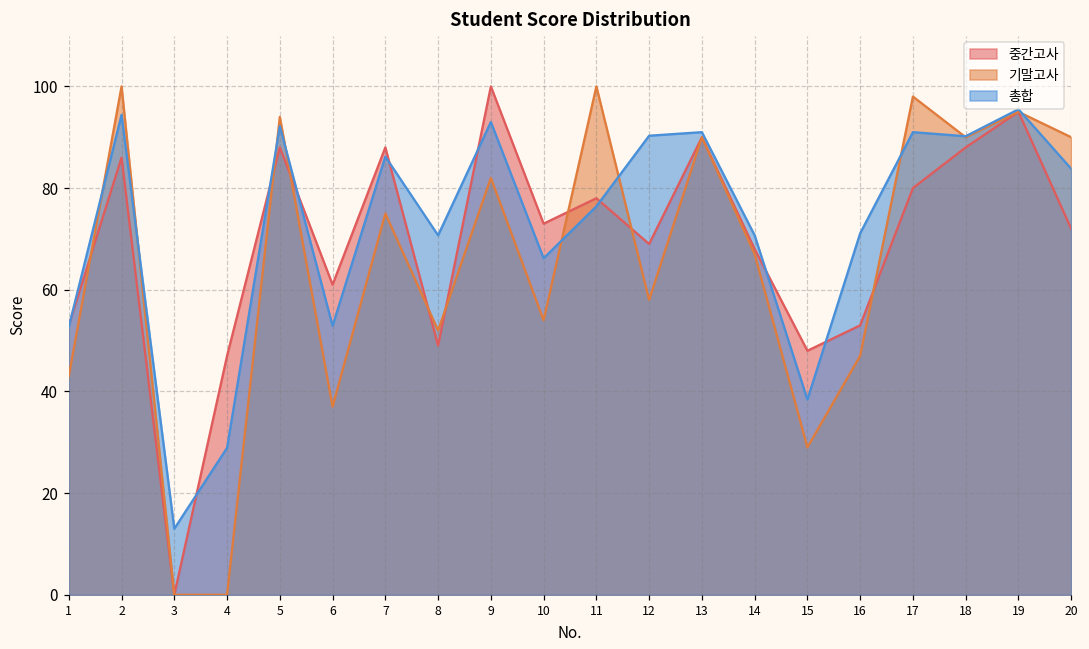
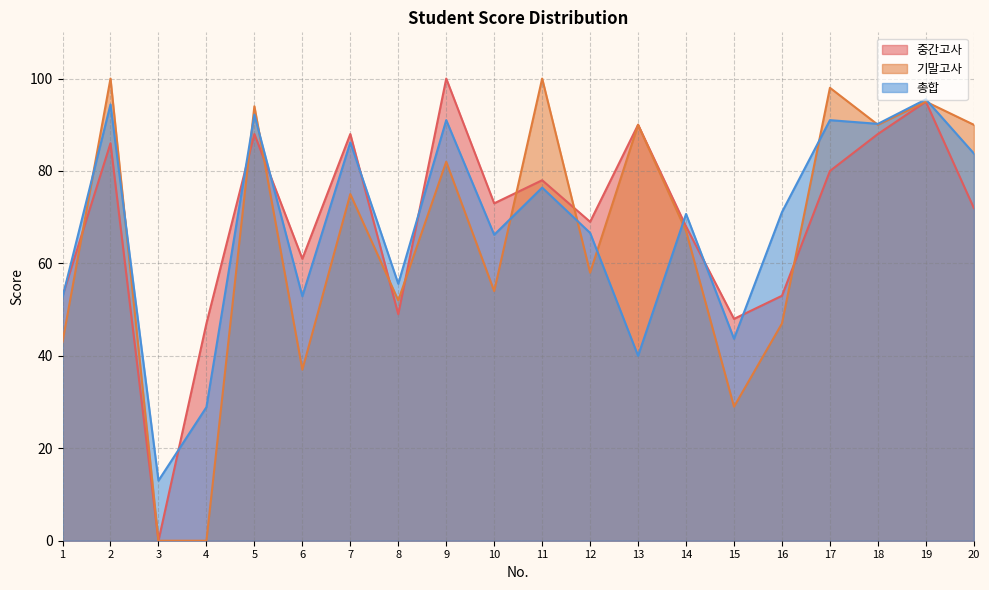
  {
    "총합": {
      "2": 94,
      "3": 13,
      "4": 29,
      "5": 92,
      "6": 53,
      "7": 86,
-     "8": 71,
-     "9": 93,
+     "8": 56,
+     "9": 91,
      "10": 66,
      "11": 76,
-     "12": 90,
-     "13": 91,
+     "12": 67,
+     "13": 40,
      "14": 71,
-     "15": 38,
+     "15": 44,
      "16": 71,
      "17": 91,
      "20": 84
    }
  }
